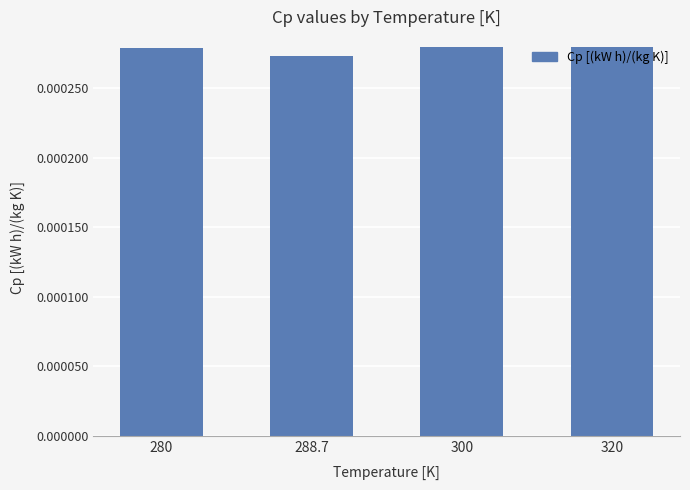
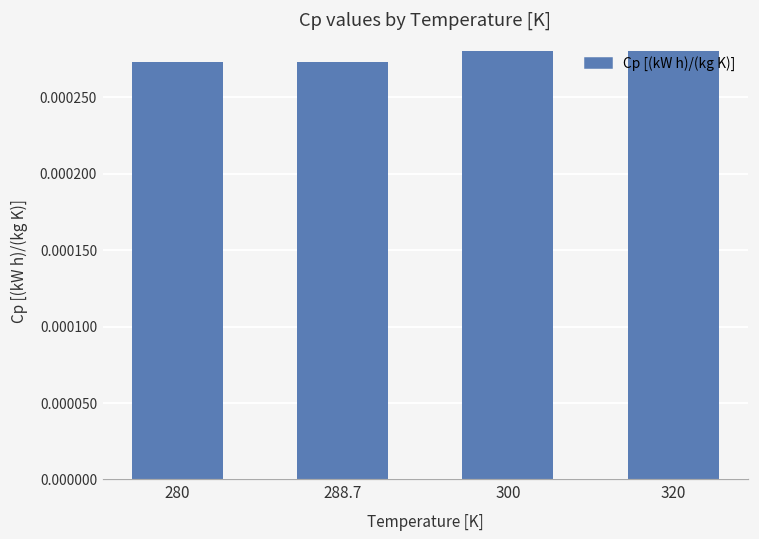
  {
-   "280": 0.000279,
+   "280": 0.000273,
    "288.7": 0.000273,
    "300": 0.000280,
    "320": 0.000280
  }
